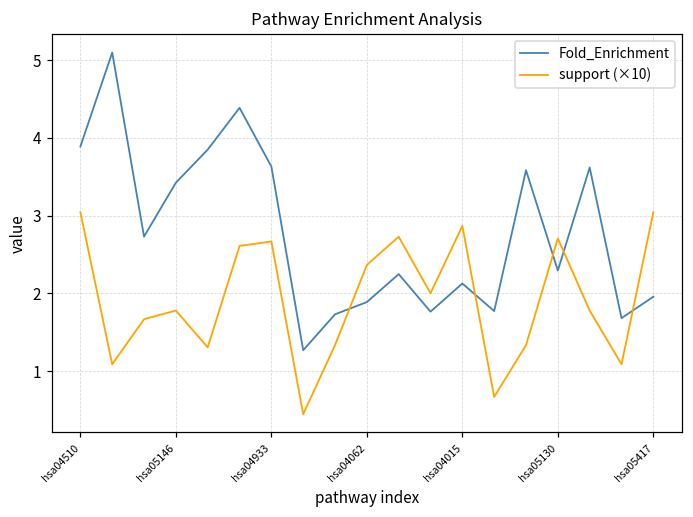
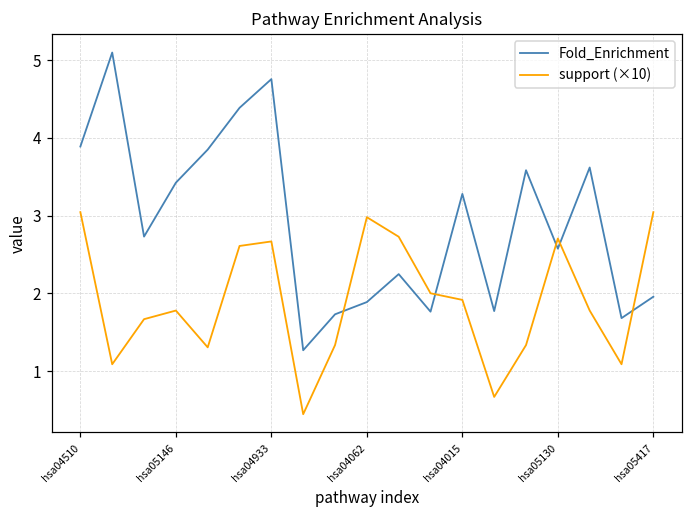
  {
    "Fold_Enrichment": {
      "hsa04510": 3.9,
      "hsa05146": 3.4,
-     "hsa04933": 3.6,
+     "hsa04933": 4.8,
      "hsa04062": 1.9,
-     "hsa04015": 2.1,
-     "hsa05130": 2.3,
+     "hsa04015": 3.3,
+     "hsa05130": 2.6,
      "hsa05417": 2.0
    },
    "support (×10)": {
      "hsa04510": 3.0,
      "hsa05146": 1.8,
      "hsa04933": 2.7,
-     "hsa04062": 2.4,
-     "hsa04015": 2.9,
+     "hsa04062": 3.0,
+     "hsa04015": 1.9,
      "hsa05130": 2.7,
      "hsa05417": 3.0
    }
  }
